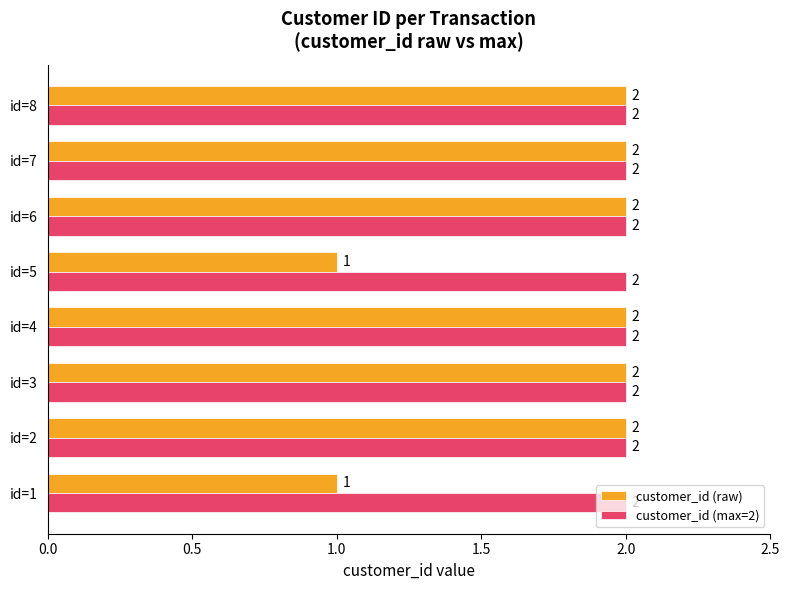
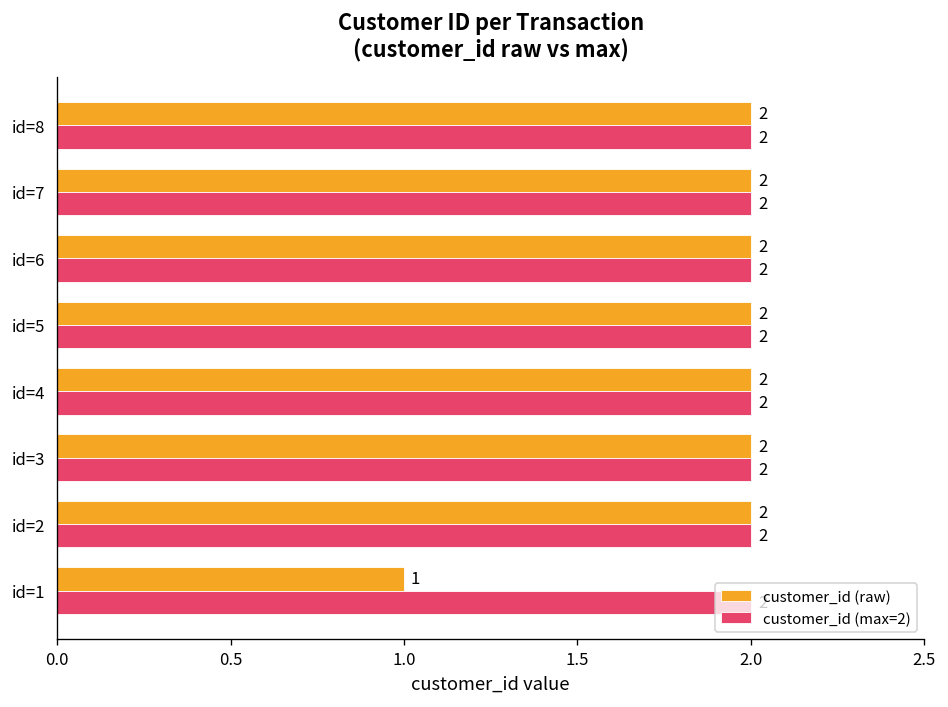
  {
    "customer_id (raw)": {
      "id=8": 2,
      "id=7": 2,
      "id=6": 2,
-     "id=5": 1,
+     "id=5": 2,
      "id=4": 2,
      "id=3": 2,
      "id=2": 2,
      "id=1": 1
    },
    "customer_id (max=2)": {
      "id=8": 2,
      "id=7": 2,
      "id=6": 2,
      "id=5": 2,
      "id=4": 2,
      "id=3": 2,
      "id=2": 2
    }
  }
